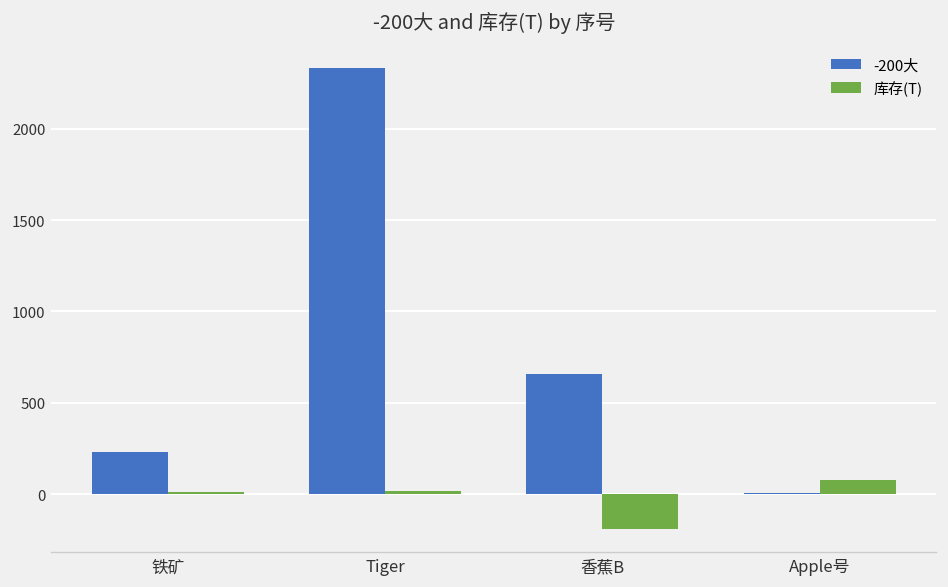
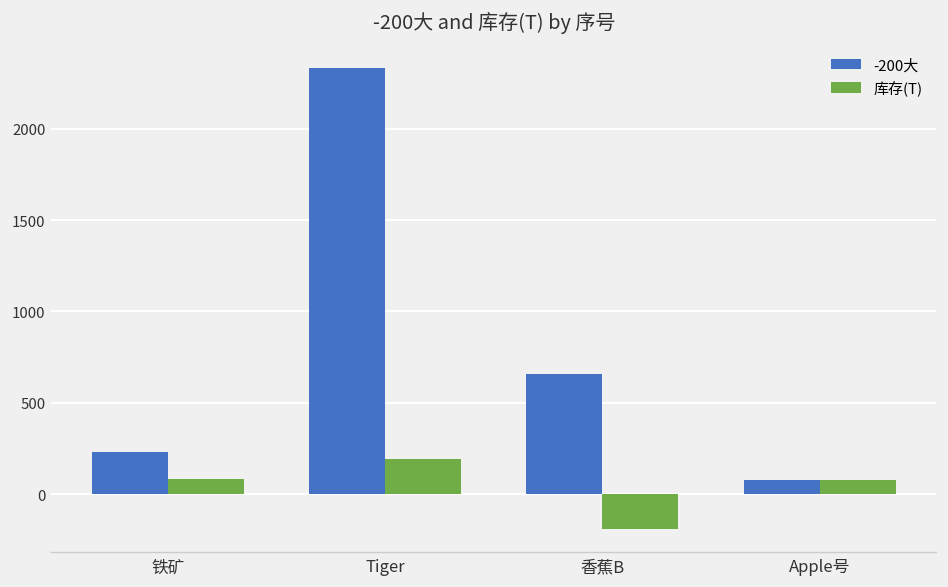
  {
    "-200大": {
      "铁矿": 230,
      "Tiger": 2330,
      "香蕉B": 660,
-     "Apple号": 10
+     "Apple号": 80
    },
    "库存(T)": {
-     "铁矿": 10,
-     "Tiger": 20,
+     "铁矿": 80,
+     "Tiger": 190,
      "香蕉B": -190,
      "Apple号": 80
    }
  }
